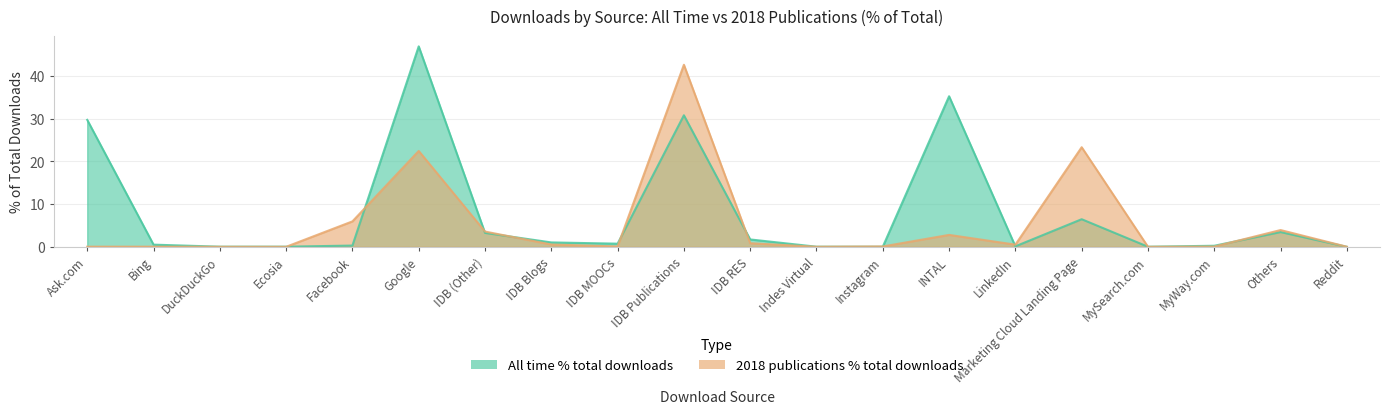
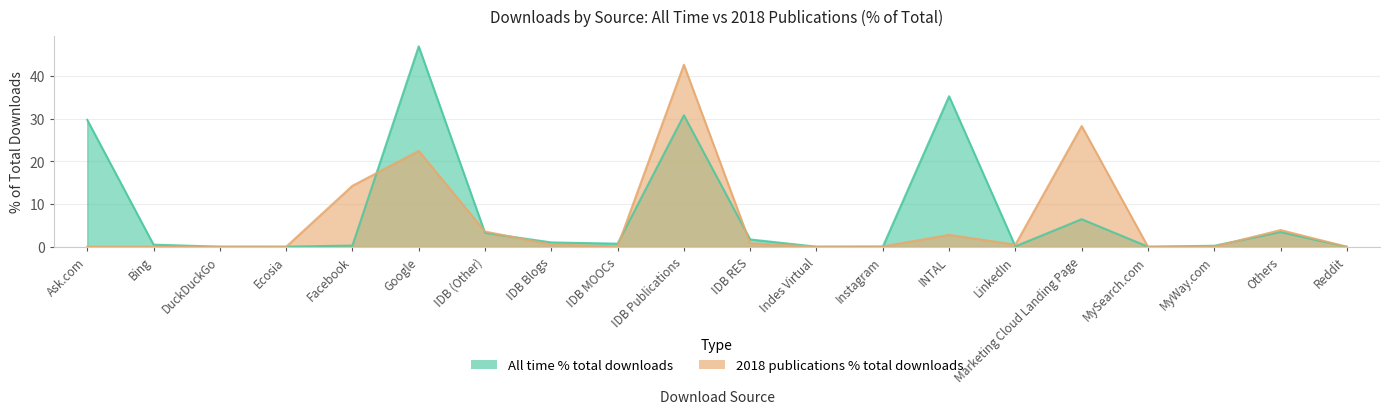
  {
    "All time % total downloads": {
      "Ask.com": 30,
      "Facebook": 0,
      "Google": 47,
      "IDB MOOCs": 1,
      "IDB Publications": 31,
      "IDB RES": 2,
      "INTAL": 35,
      "Marketing Cloud Landing Page": 6
    },
    "2018 publications % total downloads": {
      "Ask.com": 0,
-     "Facebook": 6,
+     "Facebook": 14,
      "Google": 22,
      "IDB MOOCs": 0,
      "IDB Publications": 43,
      "IDB RES": 1,
      "INTAL": 3,
-     "Marketing Cloud Landing Page": 23
+     "Marketing Cloud Landing Page": 28
    }
  }
